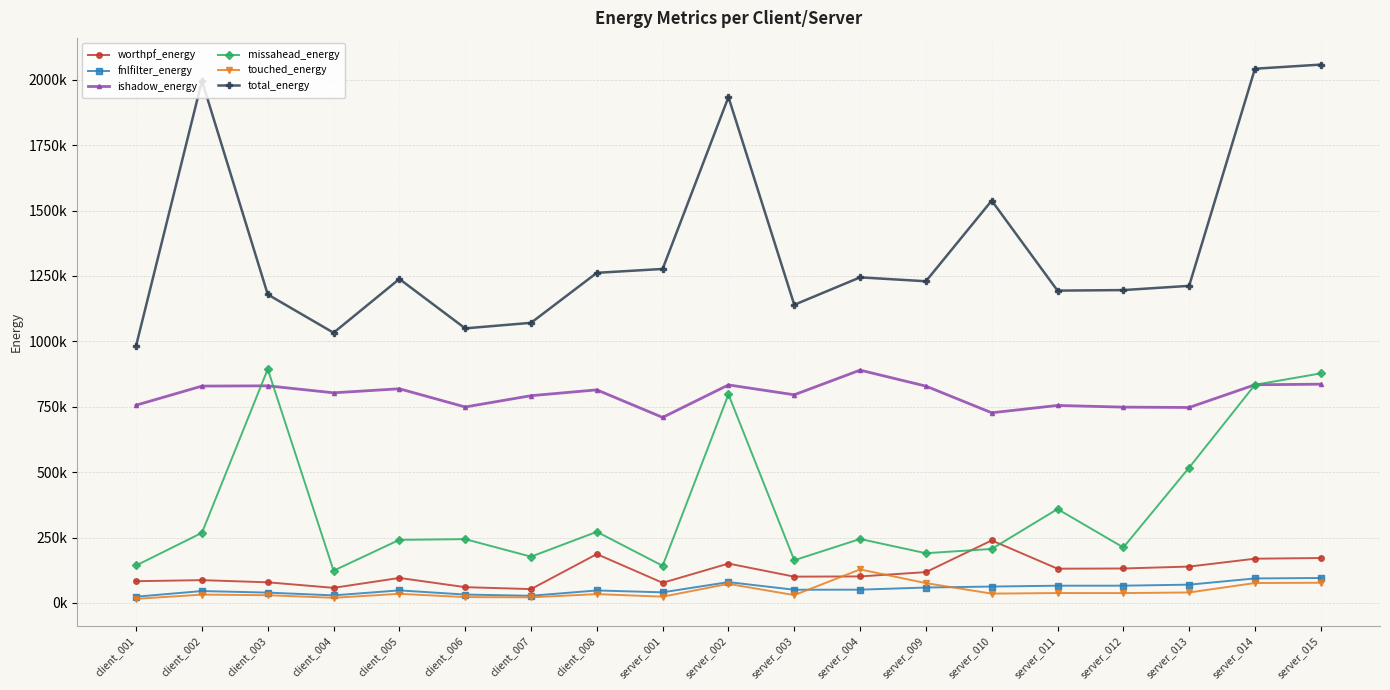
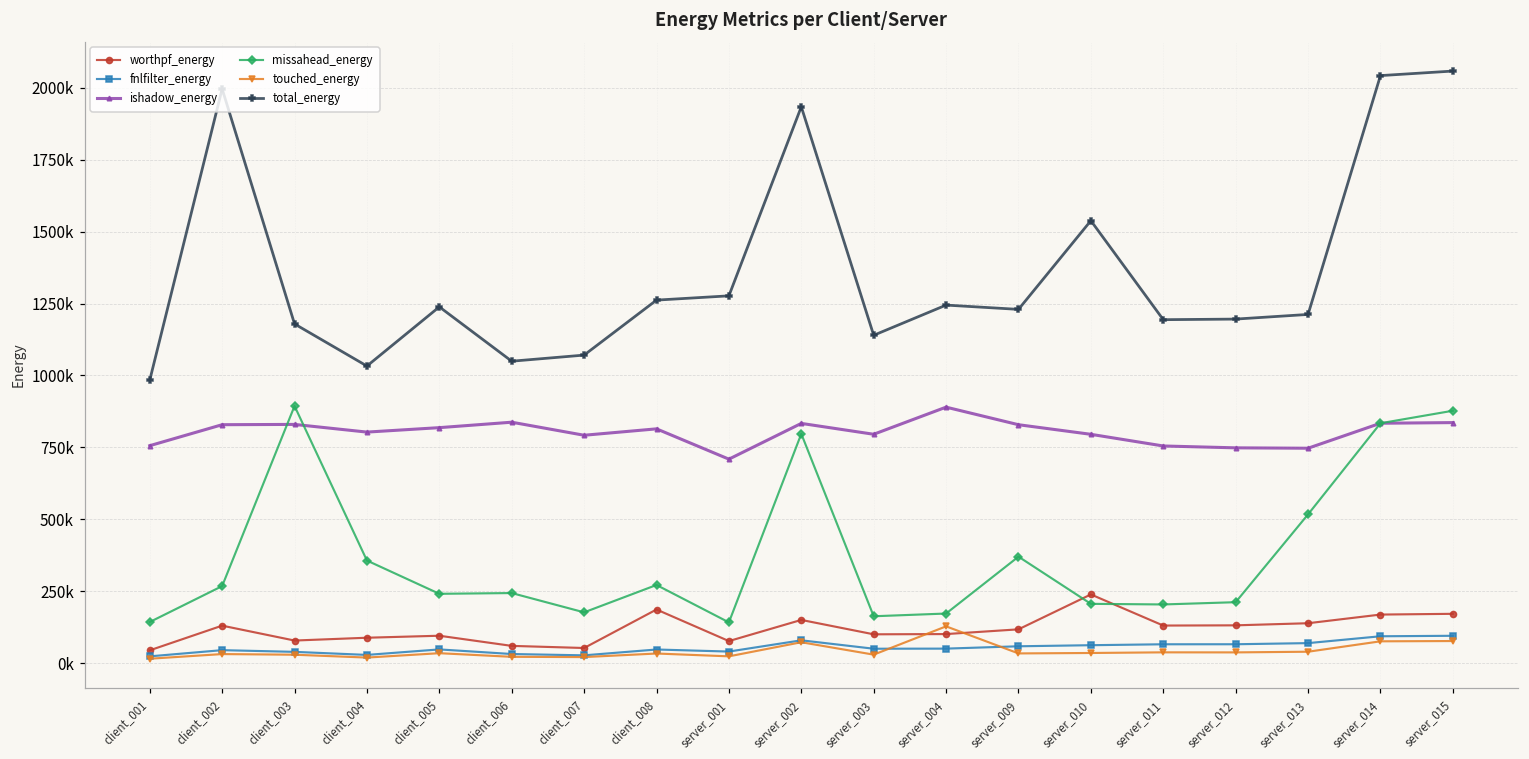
  {
    "worthpf_energy": {
-     "client_001": 80000,
-     "client_002": 90000,
+     "client_001": 40000,
+     "client_002": 130000,
      "client_003": 80000,
-     "client_004": 60000,
+     "client_004": 90000,
      "client_005": 100000,
      "client_006": 60000,
      "client_007": 50000,
      "client_008": 190000,
      "server_001": 80000,
      "server_002": 150000,
      "server_003": 100000,
      "server_004": 100000,
      "server_009": 120000,
      "server_010": 240000,
      "server_011": 130000,
      "server_012": 130000,
      "server_013": 140000,
      "server_014": 170000,
      "server_015": 170000
    },
    "fnlfilter_energy": {
      "client_002": 50000,
      "client_003": 40000,
      "client_005": 50000,
      "client_008": 50000,
      "server_001": 40000,
      "server_003": 50000,
      "server_004": 50000,
      "server_009": 60000,
      "server_010": 60000,
      "server_011": 70000,
      "server_012": 70000,
      "server_013": 70000,
      "server_014": 90000,
      "server_015": 100000
    },
    "ishadow_energy": {
      "client_001": 760000,
      "client_002": 830000,
      "client_003": 830000,
      "client_004": 800000,
      "client_005": 820000,
-     "client_006": 750000,
+     "client_006": 840000,
      "client_007": 790000,
      "client_008": 810000,
      "server_001": 710000,
      "server_002": 830000,
      "server_003": 800000,
      "server_004": 890000,
      "server_009": 830000,
-     "server_010": 730000,
+     "server_010": 800000,
      "server_011": 750000,
      "server_012": 750000,
      "server_013": 750000,
      "server_015": 840000
    },
    "missahead_energy": {
      "client_001": 140000,
      "client_002": 270000,
      "client_003": 890000,
-     "client_004": 120000,
+     "client_004": 360000,
      "client_005": 240000,
      "client_006": 240000,
      "client_007": 180000,
      "client_008": 270000,
      "server_001": 140000,
      "server_002": 800000,
      "server_003": 160000,
-     "server_004": 240000,
-     "server_009": 190000,
+     "server_004": 170000,
+     "server_009": 370000,
      "server_010": 210000,
-     "server_011": 360000,
+     "server_011": 200000,
      "server_012": 210000,
      "server_013": 520000,
      "server_015": 880000
    },
    "touched_energy": {
      "client_002": 30000,
      "client_003": 30000,
      "client_005": 30000,
      "client_008": 30000,
      "server_001": 20000,
      "server_003": 30000,
      "server_004": 130000,
-     "server_009": 80000,
+     "server_009": 30000,
      "server_010": 40000,
      "server_011": 40000,
      "server_012": 40000,
      "server_013": 40000,
      "server_014": 80000,
      "server_015": 80000
    },
    "total_energy": {
      "client_001": 980000,
      "client_003": 1180000,
      "client_004": 1030000,
      "client_005": 1240000,
      "client_006": 1050000,
      "client_007": 1070000,
      "client_008": 1260000,
      "server_001": 1280000,
      "server_002": 1930000,
      "server_003": 1140000,
      "server_004": 1240000,
      "server_009": 1230000,
      "server_010": 1540000,
      "server_011": 1190000,
      "server_012": 1200000,
      "server_013": 1210000,
      "server_014": 2040000,
      "server_015": 2060000
    }
  }
